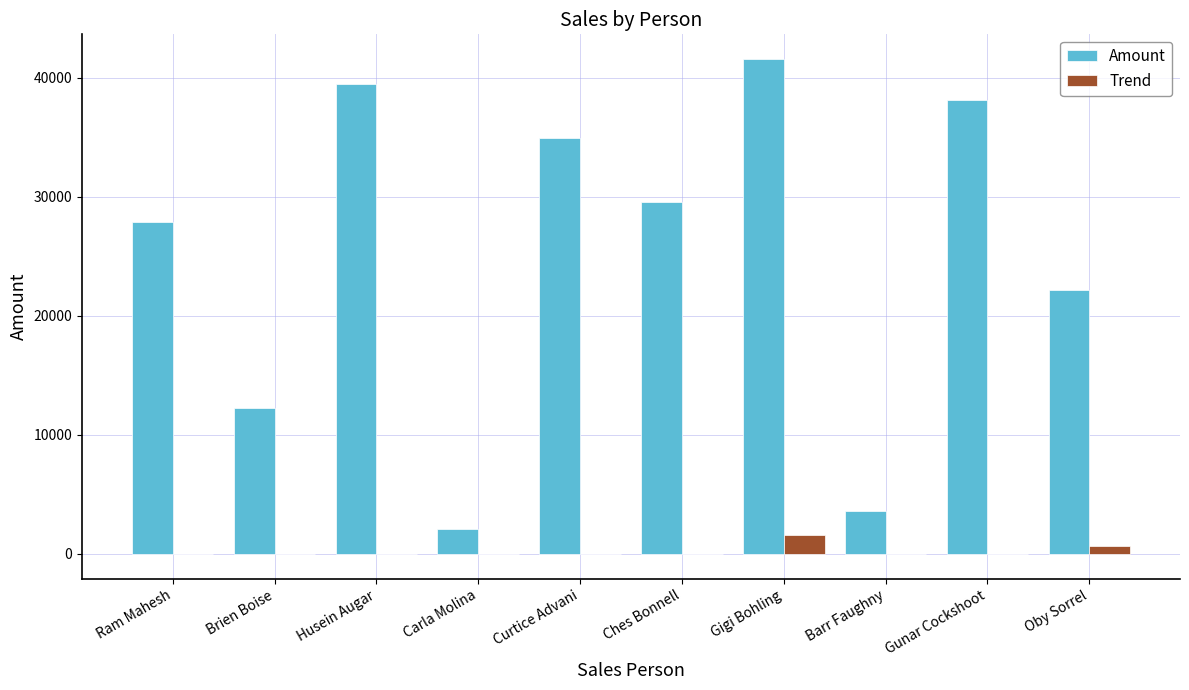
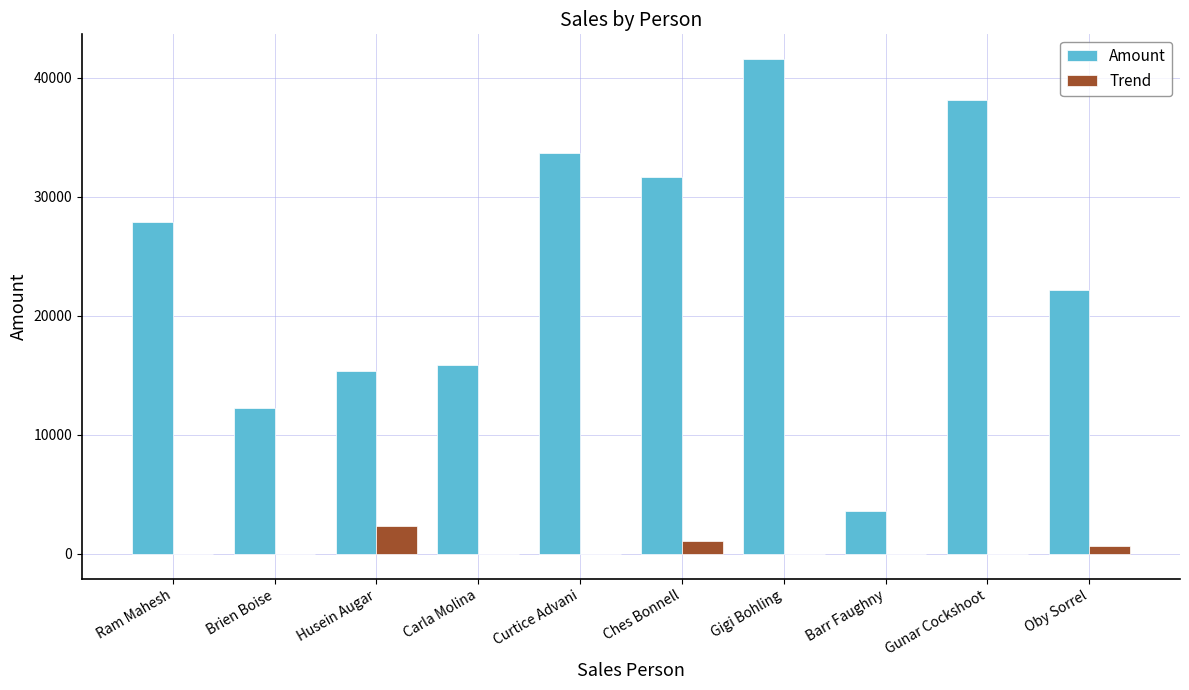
  {
    "Amount": {
      "Ram Mahesh": 27800,
      "Brien Boise": 12300,
-     "Husein Augar": 39400,
-     "Carla Molina": 2100,
-     "Curtice Advani": 35000,
-     "Ches Bonnell": 29600,
+     "Husein Augar": 15400,
+     "Carla Molina": 15900,
+     "Curtice Advani": 33700,
+     "Ches Bonnell": 31700,
      "Gigi Bohling": 41600,
      "Barr Faughny": 3600,
      "Gunar Cockshoot": 38100,
      "Oby Sorrel": 22200
    },
    "Trend": {
-     "Husein Augar": 0,
-     "Ches Bonnell": 0,
-     "Gigi Bohling": 1600,
+     "Husein Augar": 2300,
+     "Ches Bonnell": 1100,
+     "Gigi Bohling": 0,
      "Oby Sorrel": 700
    }
  }
